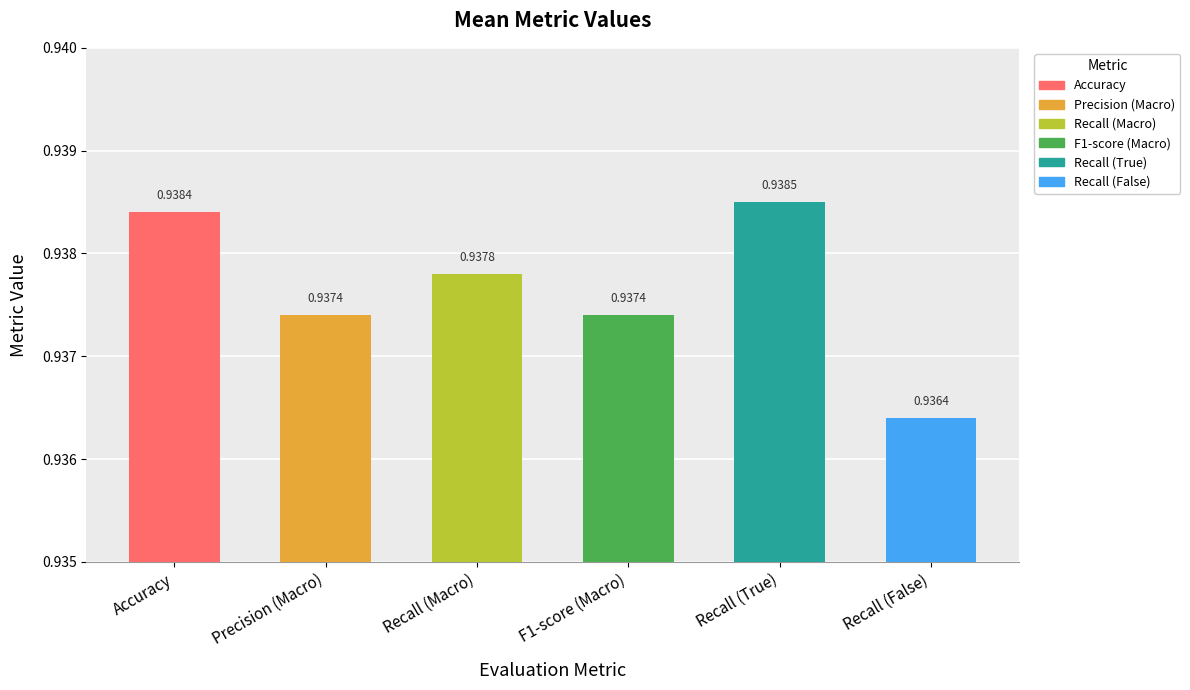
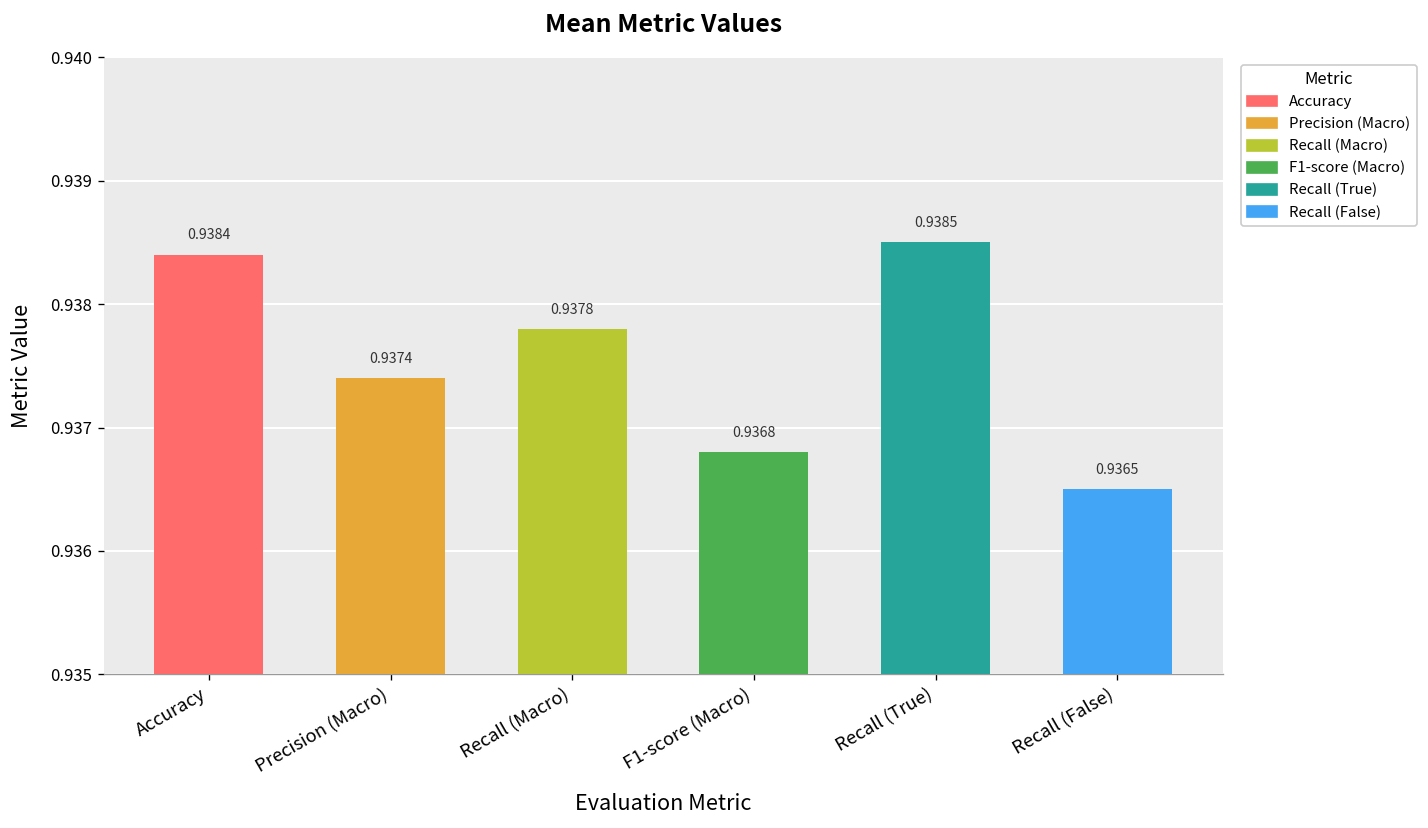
  {
    "Accuracy": 0.9384,
    "Precision (Macro)": 0.9374,
    "Recall (Macro)": 0.9378,
-   "F1-score (Macro)": 0.9374,
+   "F1-score (Macro)": 0.9368,
    "Recall (True)": 0.9385,
-   "Recall (False)": 0.9364
+   "Recall (False)": 0.9365
  }
